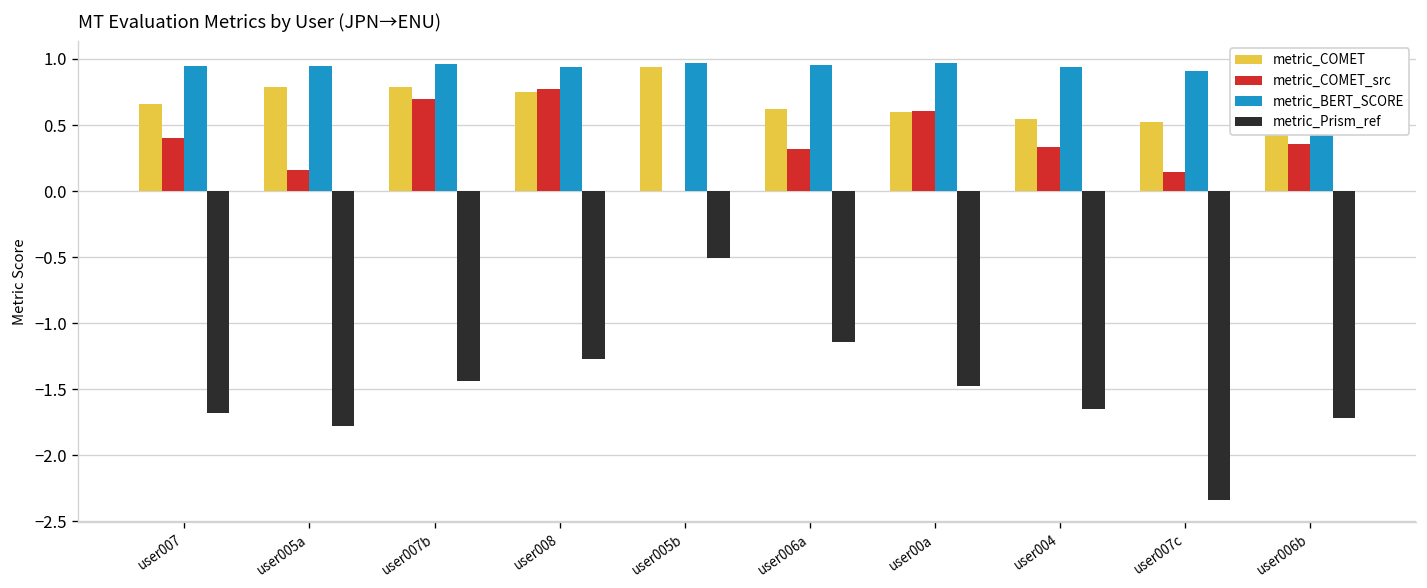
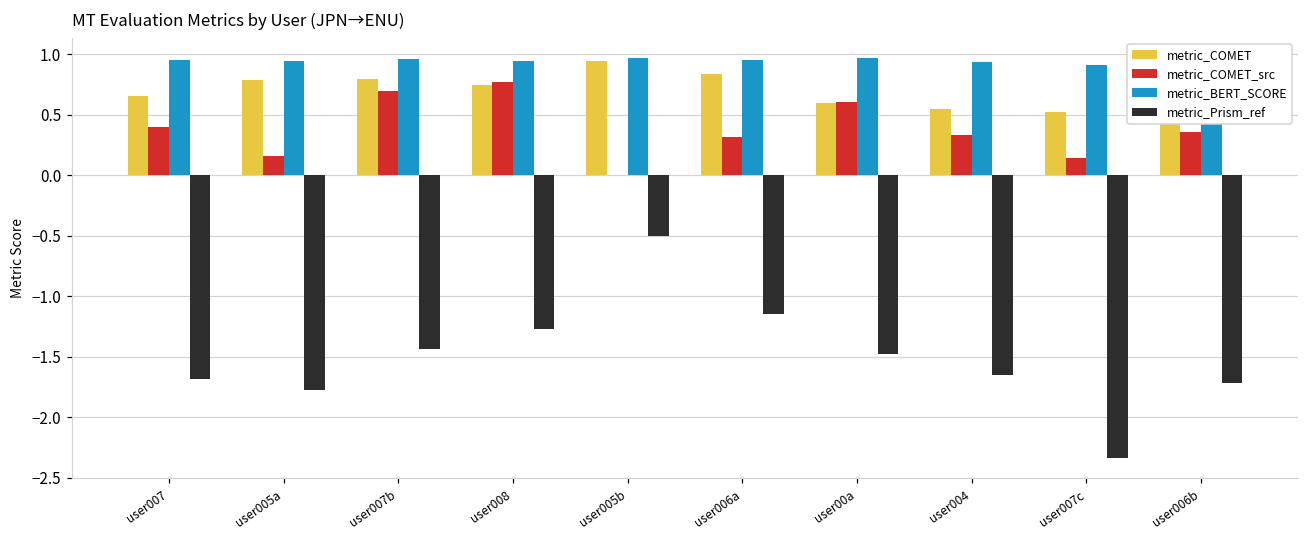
  {
    "metric_COMET": {
      "user007": 0.66,
      "user005a": 0.79,
      "user007b": 0.79,
      "user008": 0.75,
      "user005b": 0.94,
-     "user006a": 0.62,
+     "user006a": 0.83,
      "user00a": 0.60,
      "user004": 0.55,
      "user007c": 0.53
    },
    "metric_COMET_src": {
      "user007": 0.40,
      "user005a": 0.16,
      "user007b": 0.69,
      "user008": 0.77,
      "user006a": 0.31,
      "user00a": 0.61,
      "user004": 0.33,
      "user007c": 0.14,
      "user006b": 0.36
    },
    "metric_BERT_SCORE": {
      "user007": 0.95,
      "user005a": 0.95,
      "user007b": 0.96,
      "user008": 0.94,
      "user005b": 0.97,
      "user006a": 0.95,
      "user00a": 0.97,
      "user004": 0.94,
      "user007c": 0.91
    },
    "metric_Prism_ref": {
      "user007": -1.68,
      "user005a": -1.78,
      "user007b": -1.44,
      "user008": -1.27,
      "user005b": -0.51,
      "user006a": -1.14,
      "user00a": -1.48,
      "user004": -1.65,
      "user007c": -2.34,
      "user006b": -1.72
    }
  }
